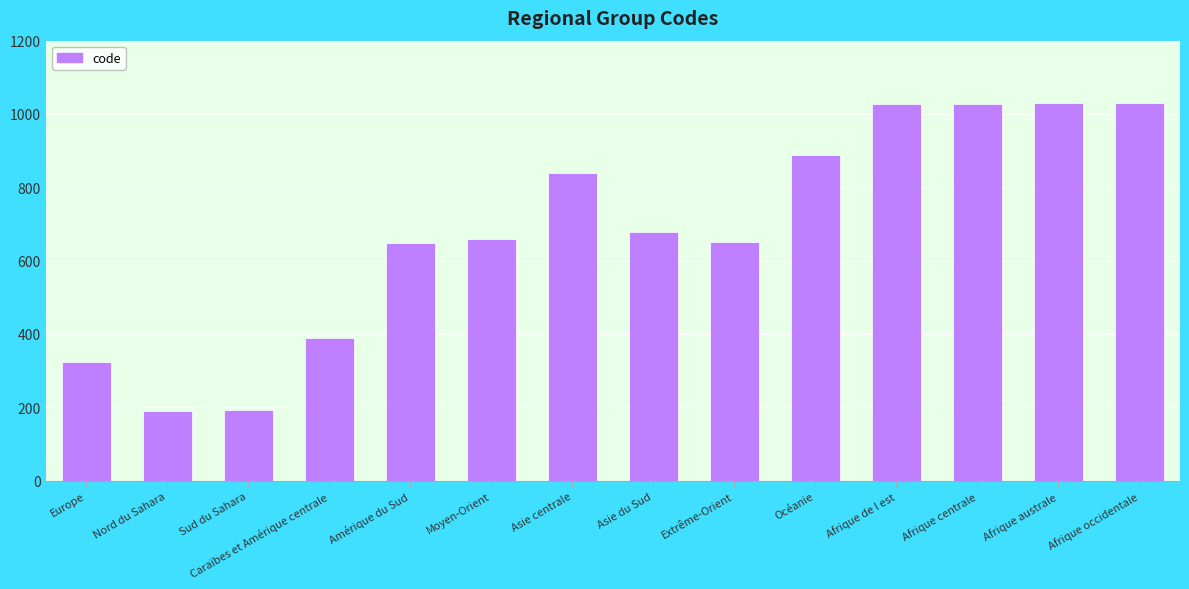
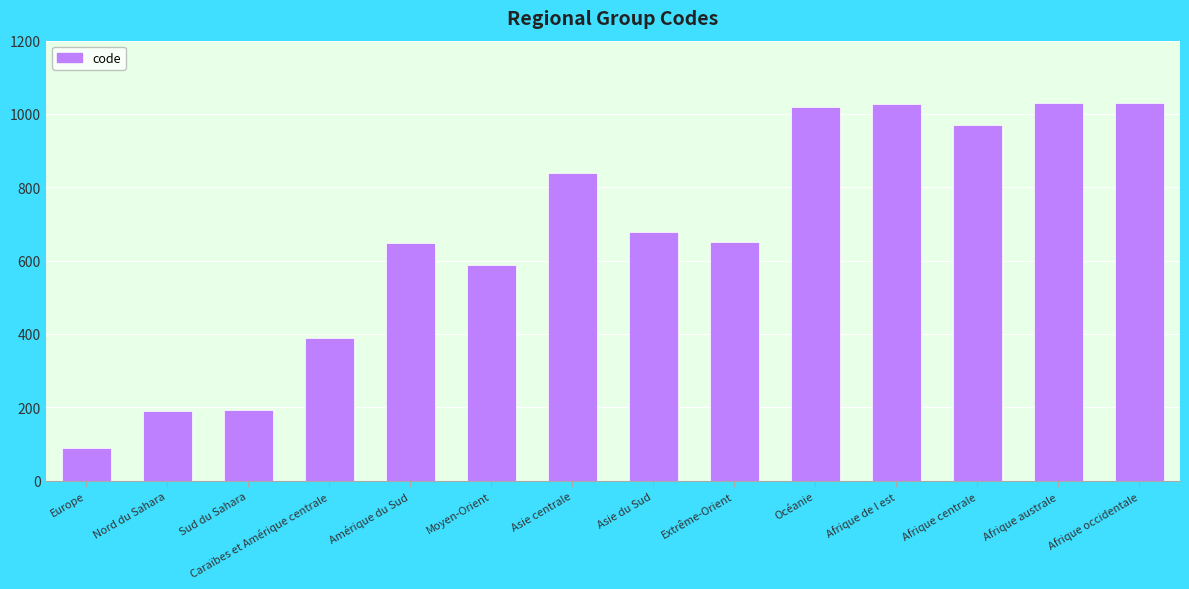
  {
-   "Europe": 320,
+   "Europe": 90,
    "Nord du Sahara": 190,
    "Sud du Sahara": 190,
    "Caraïbes et Amérique centrale": 390,
    "Amérique du Sud": 650,
-   "Moyen-Orient": 660,
+   "Moyen-Orient": 590,
    "Asie centrale": 840,
    "Asie du Sud": 680,
    "Extrême-Orient": 650,
-   "Océanie": 890,
+   "Océanie": 1020,
    "Afrique de l est": 1030,
-   "Afrique centrale": 1030,
+   "Afrique centrale": 970,
    "Afrique australe": 1030,
    "Afrique occidentale": 1030
  }
